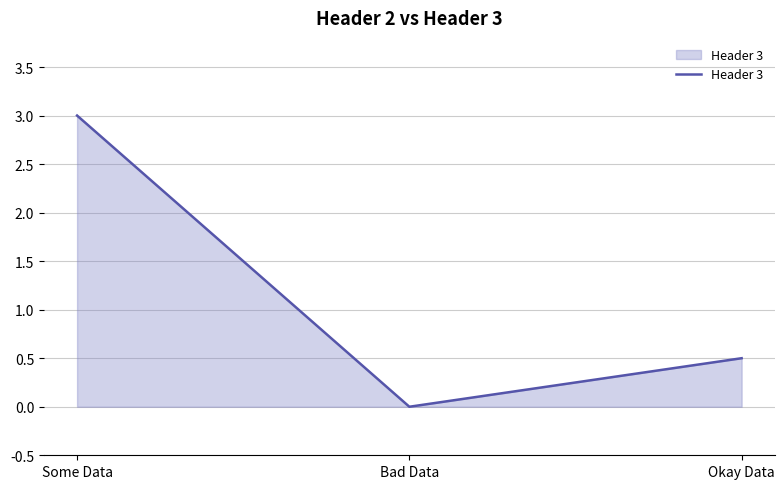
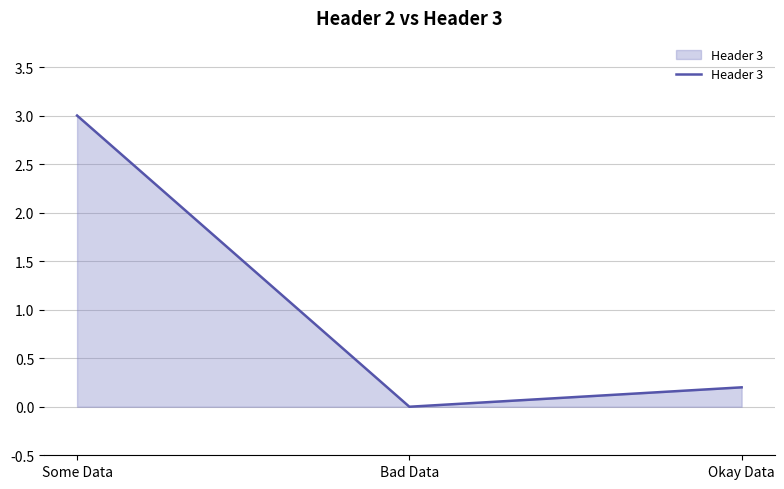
  {
    "Some Data": 3.0,
    "Bad Data": 0.0,
-   "Okay Data": 0.5
+   "Okay Data": 0.2
  }
